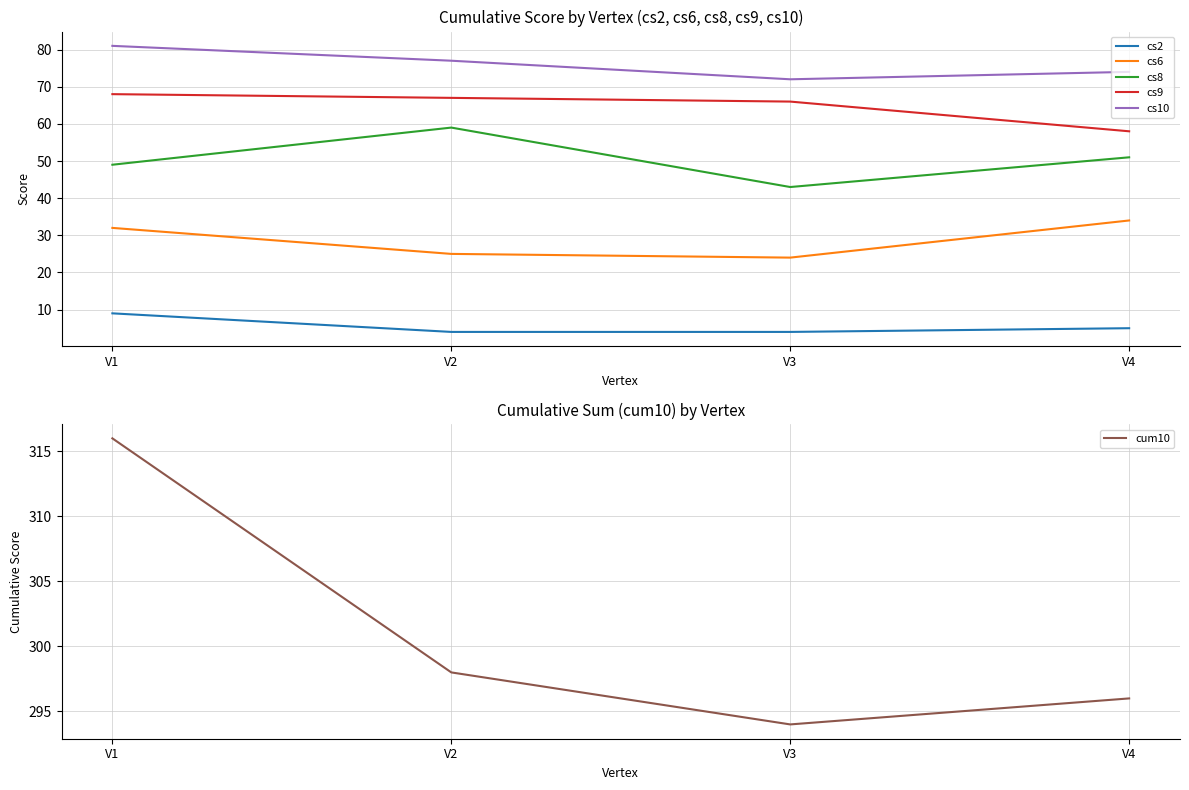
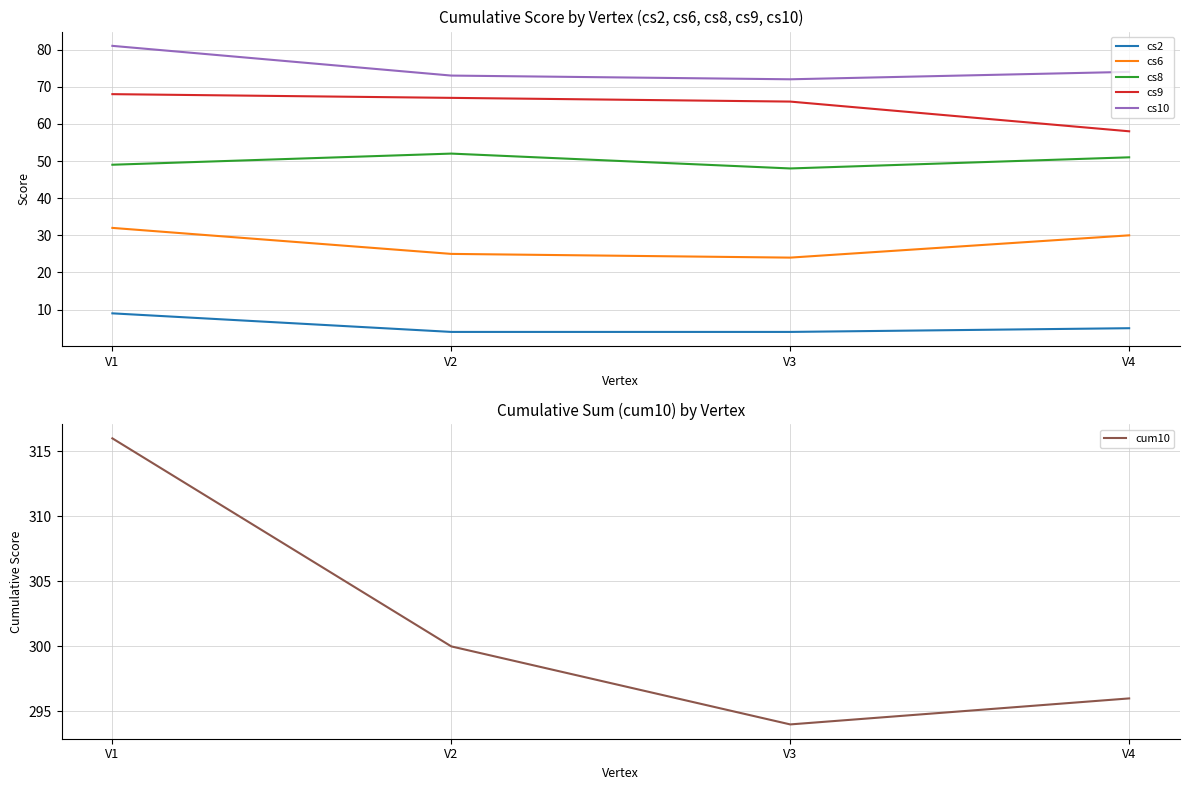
  {
    "Cumulative Score by Vertex (cs2, cs6, cs8, cs9, cs10)": {
      "cs2": {
        "V1": 9,
        "V2": 4,
        "V3": 4,
        "V4": 5
      },
      "cs6": {
        "V1": 32,
        "V2": 25,
        "V3": 24,
-       "V4": 34
+       "V4": 30
      },
      "cs8": {
        "V1": 49,
-       "V2": 59,
-       "V3": 43,
+       "V2": 52,
+       "V3": 48,
        "V4": 51
      },
      "cs9": {
        "V1": 68,
        "V2": 67,
        "V3": 66,
        "V4": 58
      },
      "cs10": {
        "V1": 81,
-       "V2": 77,
+       "V2": 73,
        "V3": 72
      }
    },
    "Cumulative Sum (cum10) by Vertex": {
      "V1": 316,
-     "V2": 298,
+     "V2": 300,
      "V3": 294,
      "V4": 296
    }
  }
